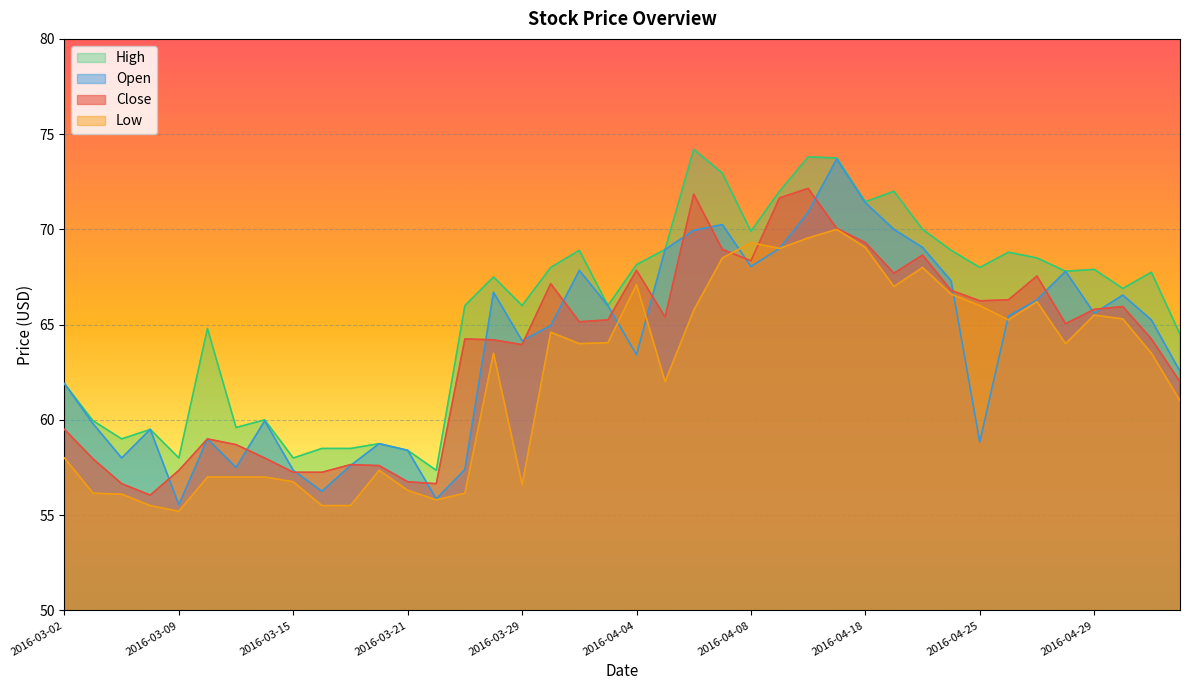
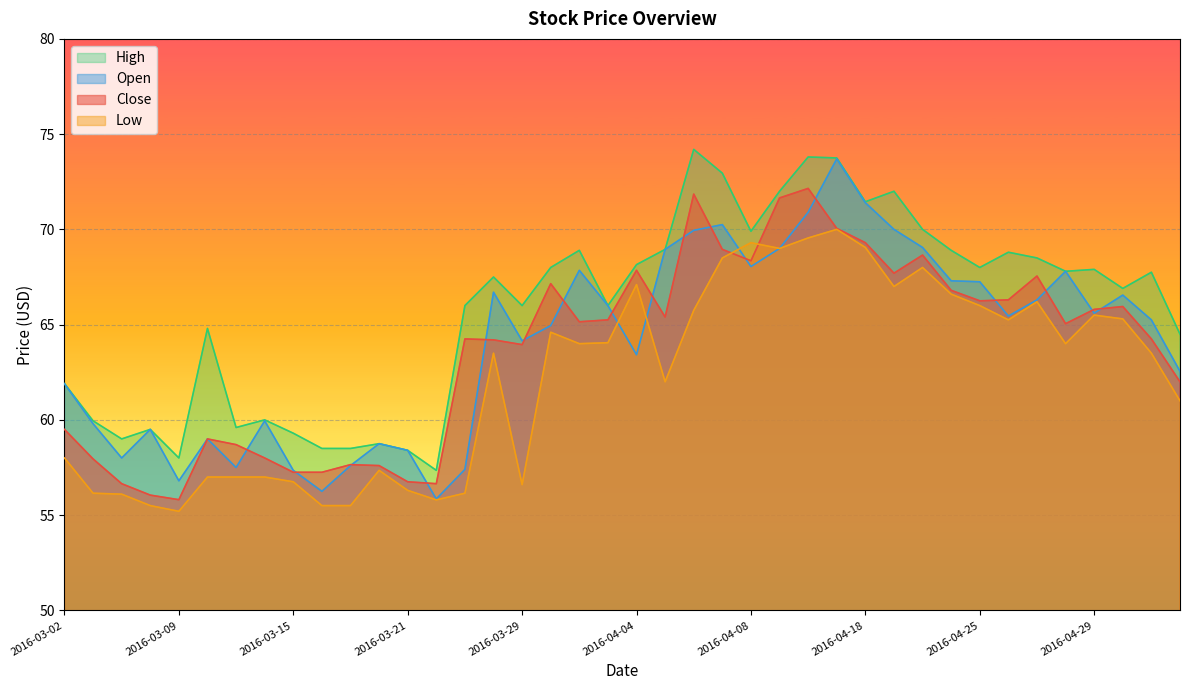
  {
    "High": {
      "2016-03-09": 58.0,
-     "2016-03-15": 58.0,
+     "2016-03-15": 59.3,
      "2016-03-29": 66.0,
      "2016-04-04": 68.2,
      "2016-04-08": 69.9,
      "2016-04-25": 68.0,
      "2016-04-29": 67.9
    },
    "Open": {
-     "2016-03-09": 55.6,
+     "2016-03-09": 56.8,
      "2016-03-29": 64.2,
      "2016-04-04": 63.4,
      "2016-04-08": 68.1,
-     "2016-04-25": 58.8
+     "2016-04-25": 67.3
    },
    "Close": {
      "2016-03-02": 59.5,
-     "2016-03-09": 57.4,
+     "2016-03-09": 55.8,
      "2016-03-21": 56.8,
      "2016-03-29": 64.0,
      "2016-04-04": 67.9,
      "2016-04-08": 68.4,
      "2016-04-18": 69.3,
      "2016-04-25": 66.3,
      "2016-04-29": 65.8
    },
    "Low": {
      "2016-03-02": 58.0,
      "2016-03-09": 55.2,
      "2016-03-15": 56.8,
      "2016-03-21": 56.3,
      "2016-03-29": 56.6,
      "2016-04-04": 67.1,
      "2016-04-08": 69.3,
      "2016-04-18": 69.1,
      "2016-04-25": 66.0
    }
  }
